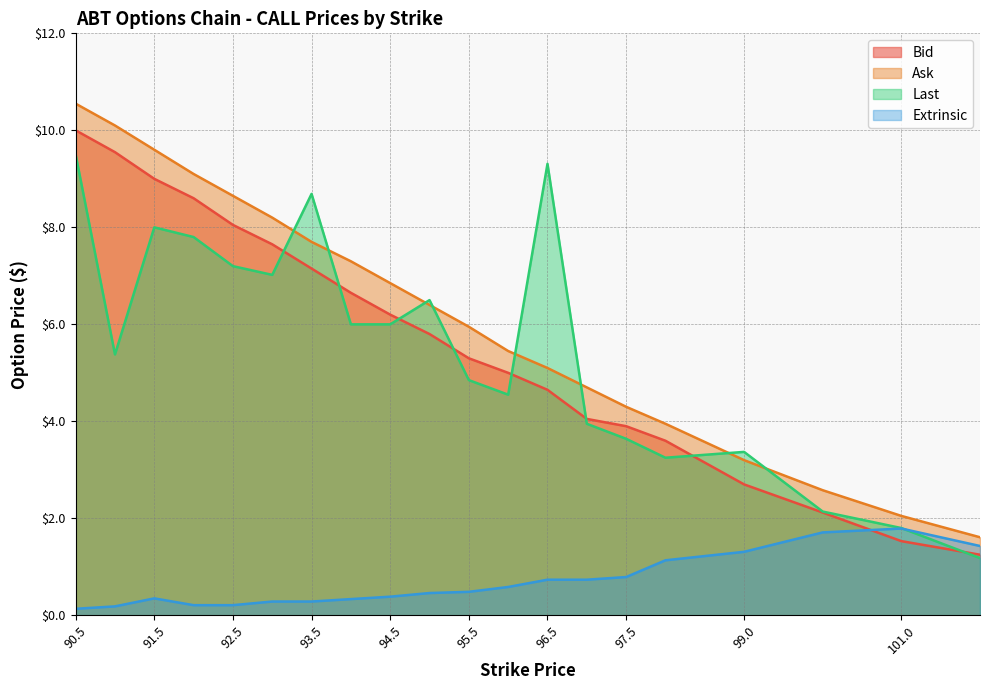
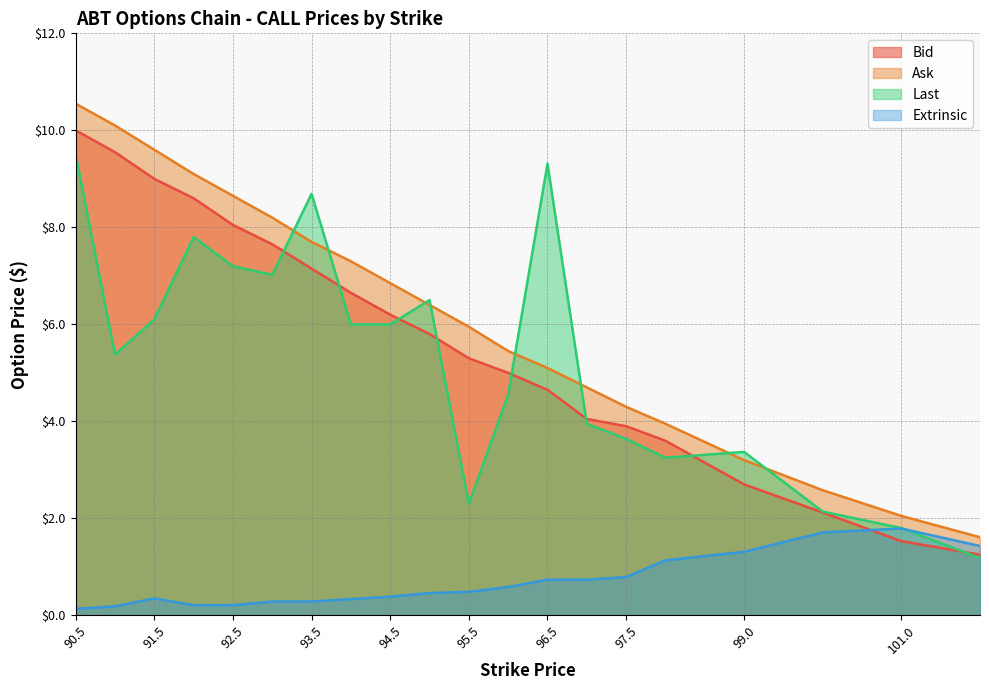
  {
    "Last": {
      "90.5": "$9.5",
-     "91.5": "$8.0",
+     "91.5": "$6.1",
      "92.5": "$7.2",
      "93.5": "$8.7",
      "94.5": "$6.0",
-     "95.5": "$4.9",
+     "95.5": "$2.3",
      "96.5": "$9.3",
      "97.5": "$3.6",
      "99.0": "$3.4"
    },
    "Extrinsic": {
      "90.5": "$0.1",
      "91.5": "$0.4",
      "92.5": "$0.2",
      "93.5": "$0.3",
      "94.5": "$0.4",
      "95.5": "$0.5",
      "96.5": "$0.7",
      "97.5": "$0.8",
      "99.0": "$1.3"
    }
  }
